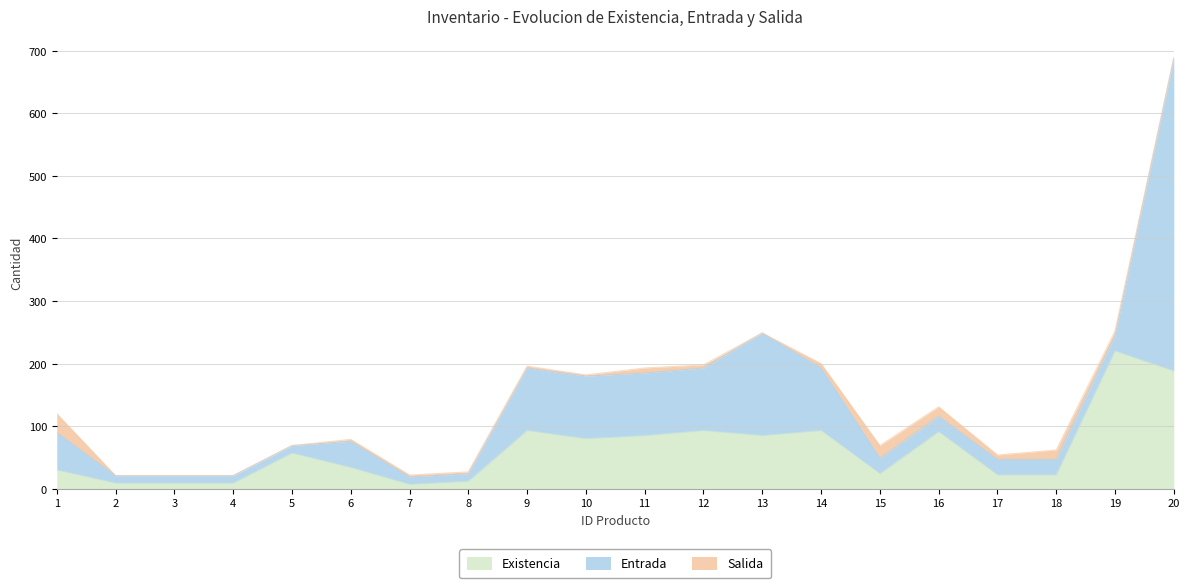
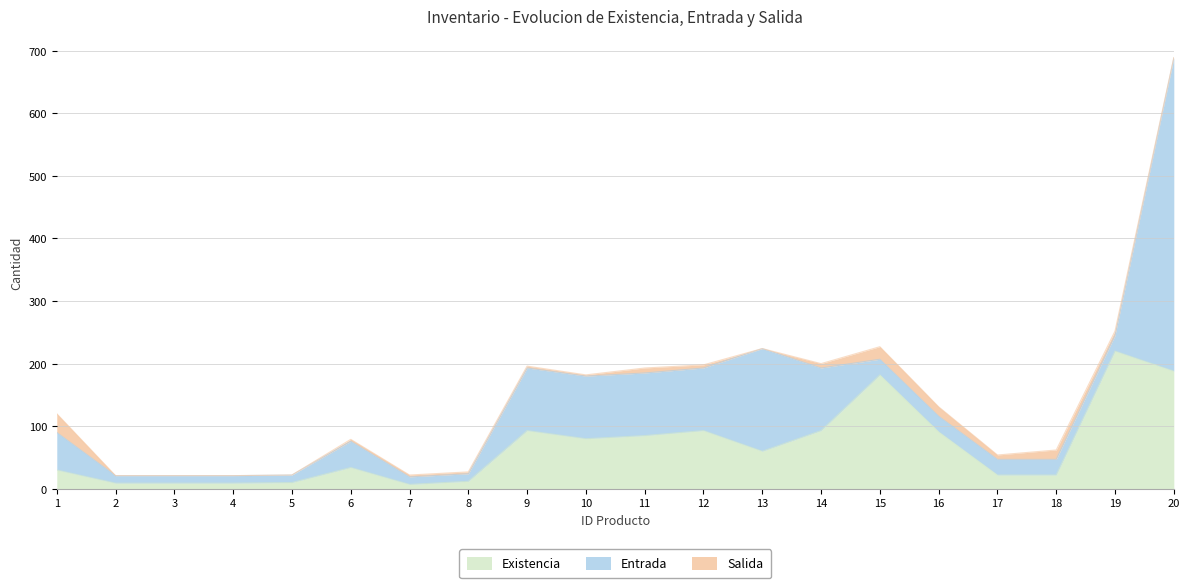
  {
    "Existencia": {
      "1": 30,
      "2": 10,
      "3": 10,
      "4": 10,
-     "5": 60,
+     "5": 10,
      "6": 30,
      "7": 10,
      "8": 10,
      "9": 90,
      "10": 80,
      "11": 90,
      "12": 90,
-     "13": 90,
+     "13": 60,
      "14": 90,
-     "15": 20,
+     "15": 180,
      "16": 90,
      "17": 20,
      "18": 20,
      "19": 220,
      "20": 190
    },
    "Entrada": {
      "1": 60,
      "11": 100,
      "12": 100,
      "14": 100,
      "15": 30,
      "16": 30,
      "17": 30,
      "18": 30,
      "19": 30
    },
    "Salida": {
      "1": 30,
      "11": 10,
      "12": 10,
      "14": 10,
      "15": 20,
      "16": 20,
      "17": 10,
      "18": 20,
      "19": 10
    }
  }
